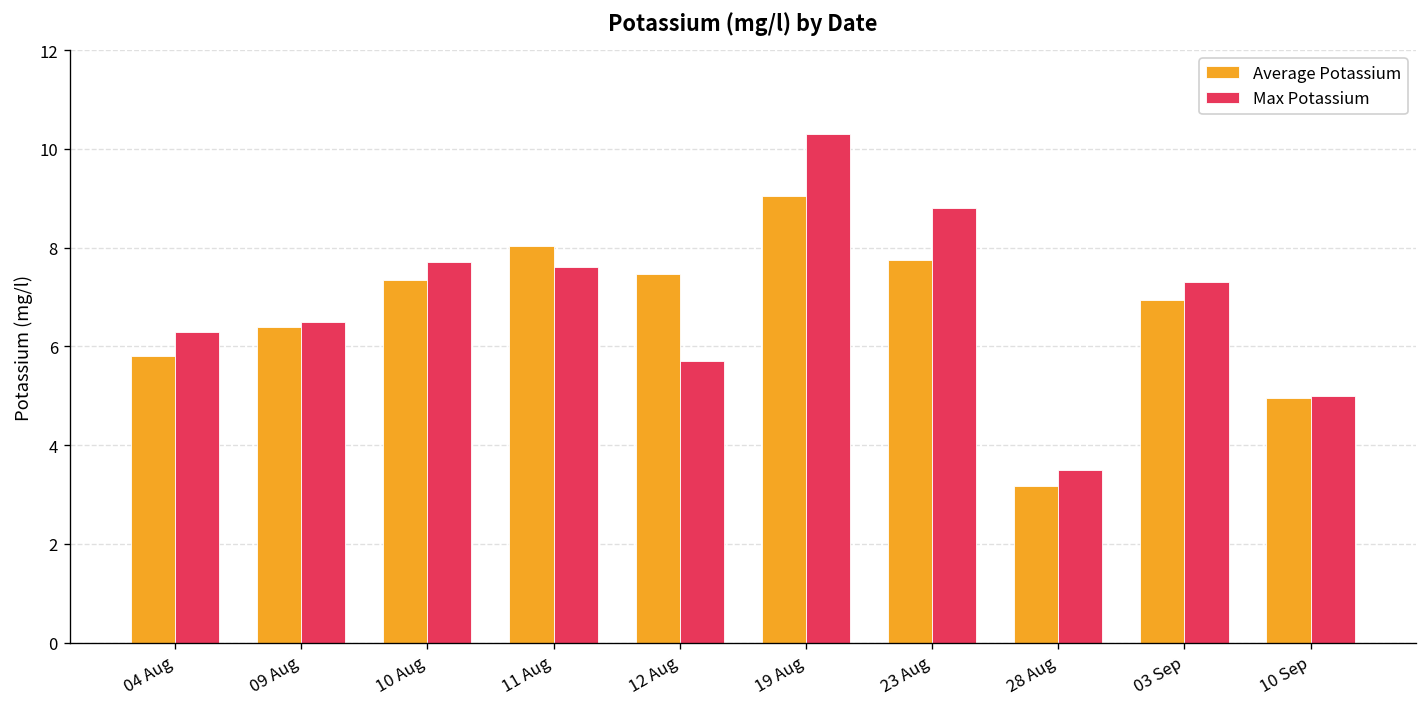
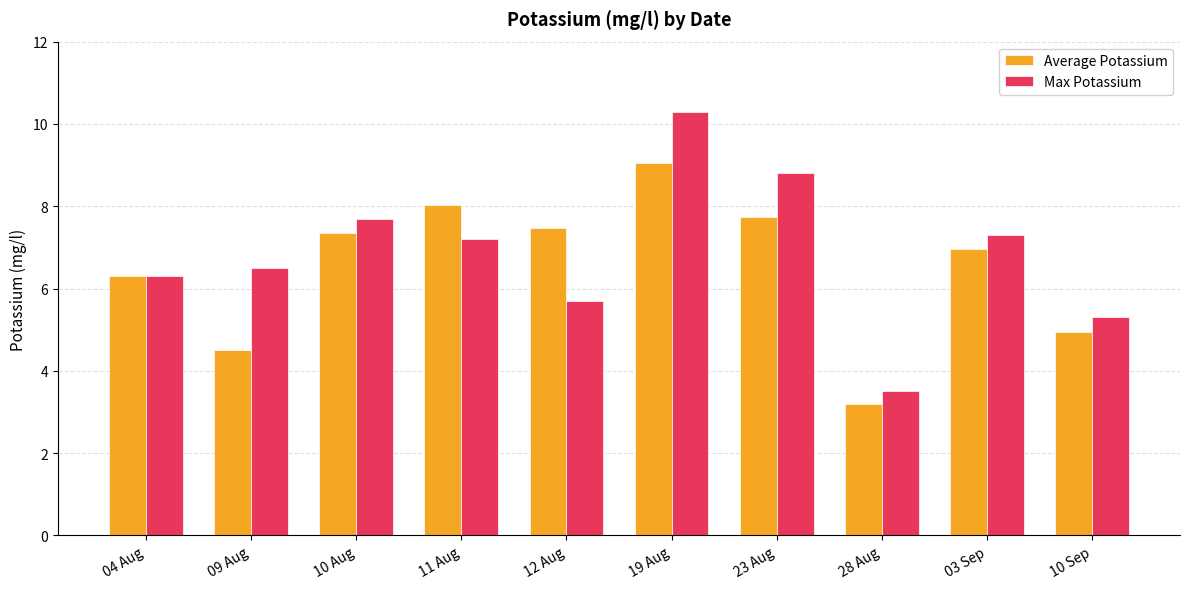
  {
    "Average Potassium": {
-     "04 Aug": 5.8,
-     "09 Aug": 6.4,
+     "04 Aug": 6.3,
+     "09 Aug": 4.5,
      "10 Aug": 7.4,
      "11 Aug": 8.0,
      "12 Aug": 7.5,
      "19 Aug": 9.1,
      "23 Aug": 7.8,
      "28 Aug": 3.2,
      "03 Sep": 7.0,
      "10 Sep": 5.0
    },
    "Max Potassium": {
      "04 Aug": 6.3,
      "09 Aug": 6.5,
      "10 Aug": 7.7,
-     "11 Aug": 7.6,
+     "11 Aug": 7.2,
      "12 Aug": 5.7,
      "19 Aug": 10.3,
      "23 Aug": 8.8,
      "28 Aug": 3.5,
      "03 Sep": 7.3,
-     "10 Sep": 5.0
+     "10 Sep": 5.3
    }
  }
